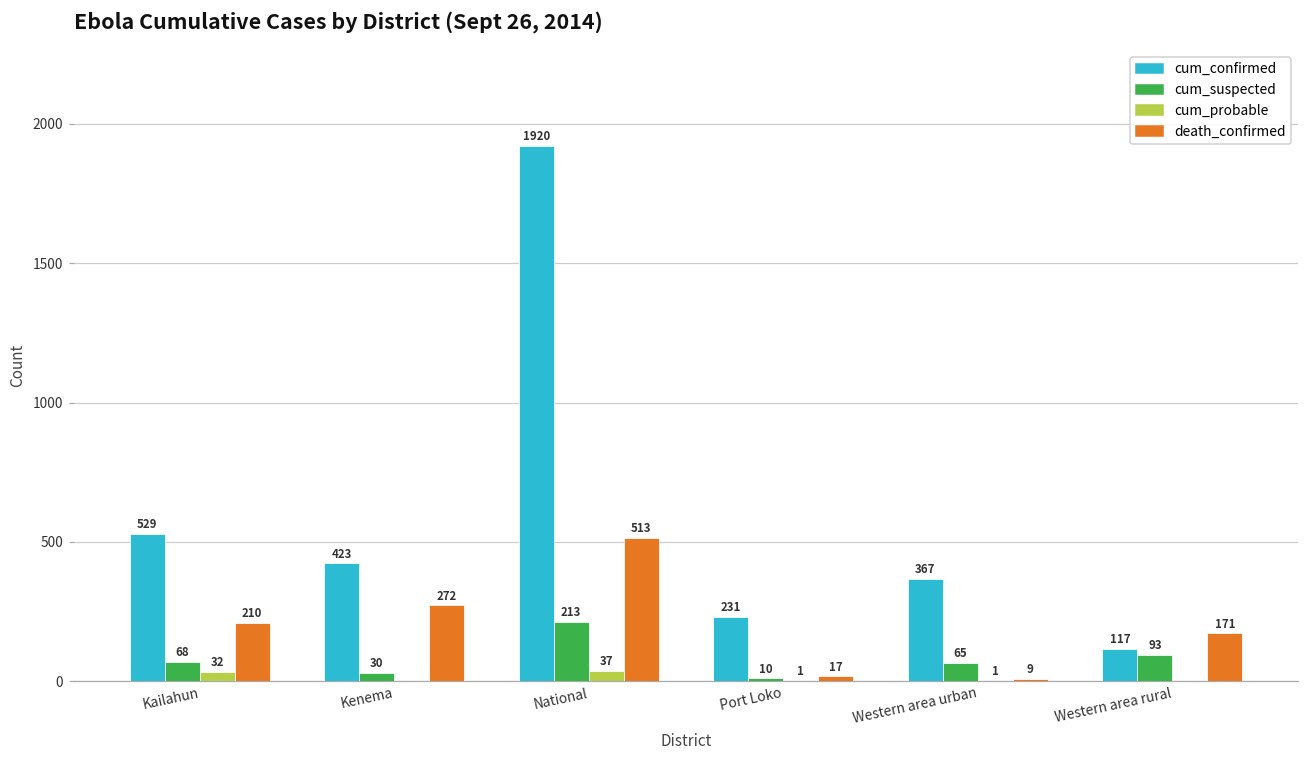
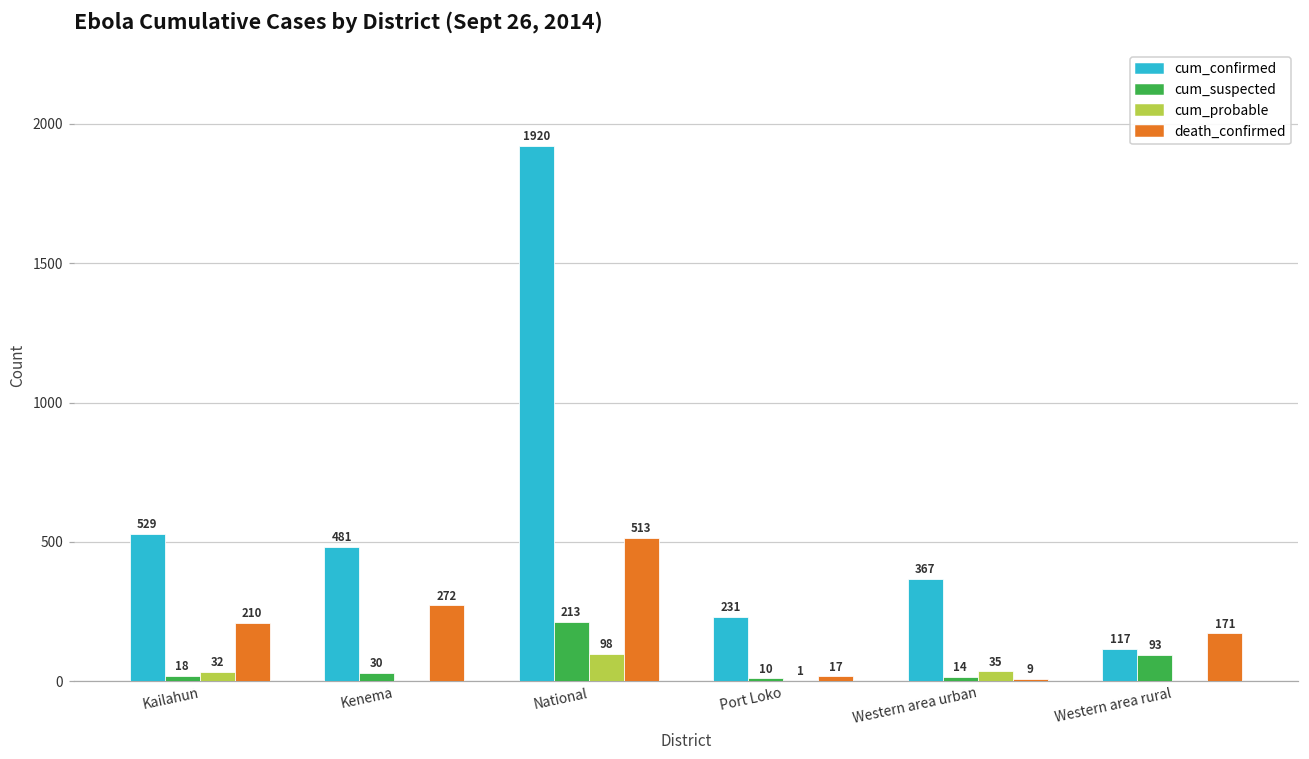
  {
    "cum_confirmed": {
      "Kailahun": 529,
-     "Kenema": 423,
+     "Kenema": 481,
      "National": 1920,
      "Port Loko": 231,
      "Western area urban": 367,
      "Western area rural": 117
    },
    "cum_suspected": {
-     "Kailahun": 68,
+     "Kailahun": 18,
      "Kenema": 30,
      "National": 213,
      "Port Loko": 10,
-     "Western area urban": 65,
+     "Western area urban": 14,
      "Western area rural": 93
    },
    "cum_probable": {
      "Kailahun": 32,
-     "National": 37,
+     "National": 98,
      "Port Loko": 1,
-     "Western area urban": 1
+     "Western area urban": 35
    },
    "death_confirmed": {
      "Kailahun": 210,
      "Kenema": 272,
      "National": 513,
      "Port Loko": 17,
      "Western area urban": 9,
      "Western area rural": 171
    }
  }
